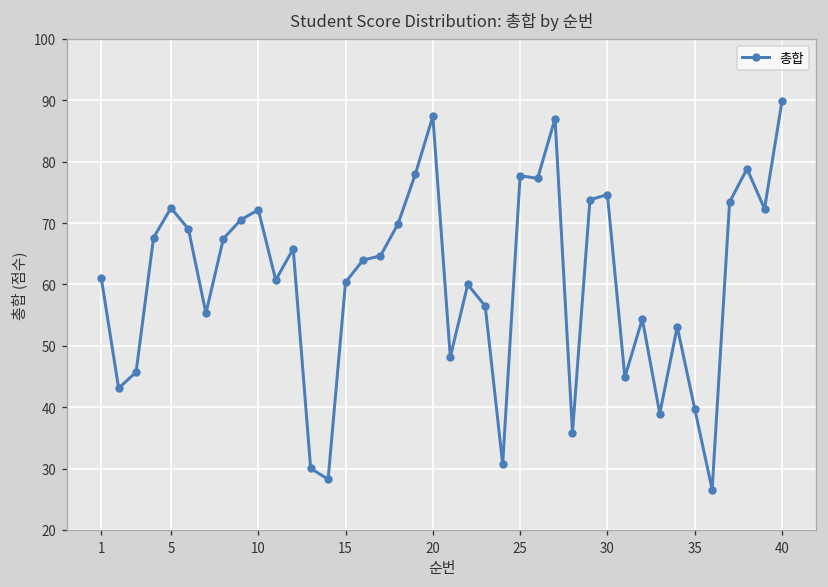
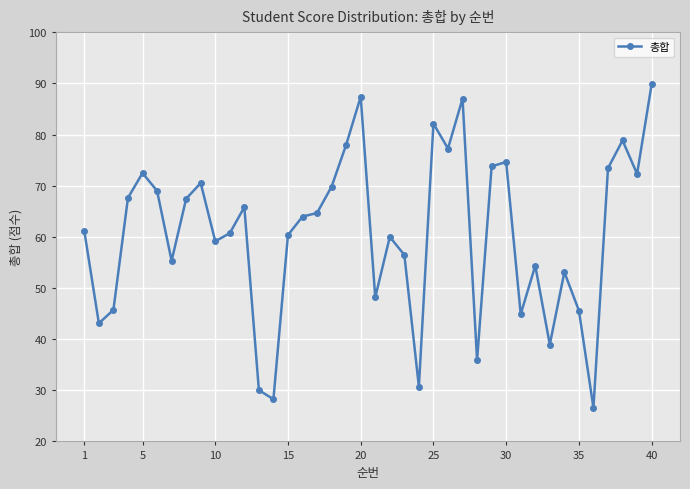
  {
    "1": 61,
    "5": 72,
-   "10": 72,
+   "10": 59,
    "15": 60,
    "20": 87,
-   "25": 78,
+   "25": 82,
    "30": 75,
-   "35": 40,
+   "35": 46,
    "40": 90
  }
